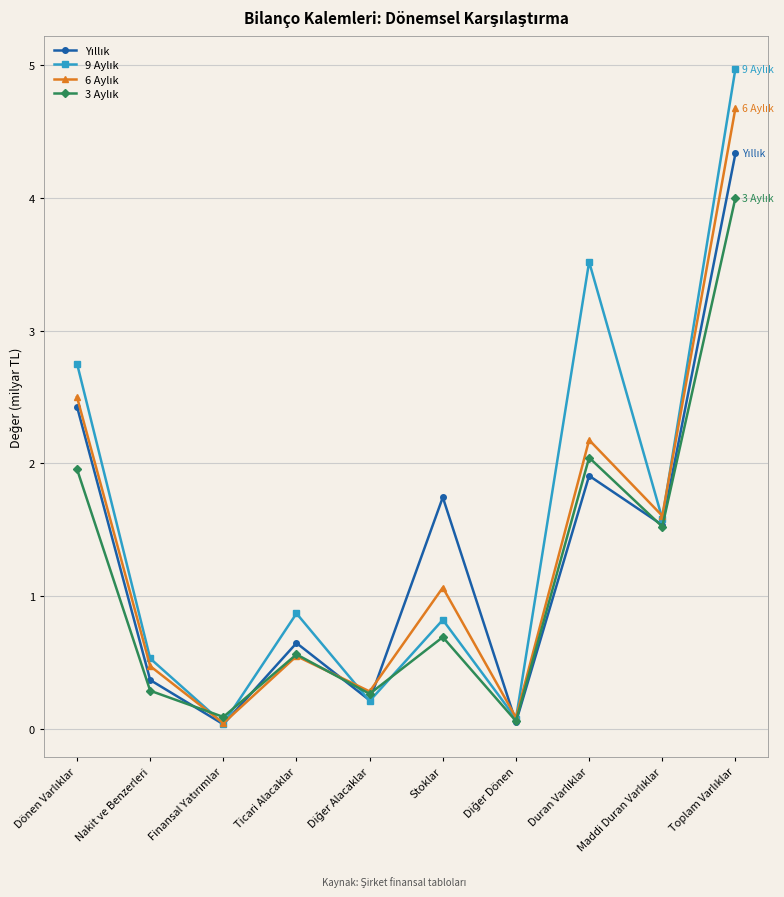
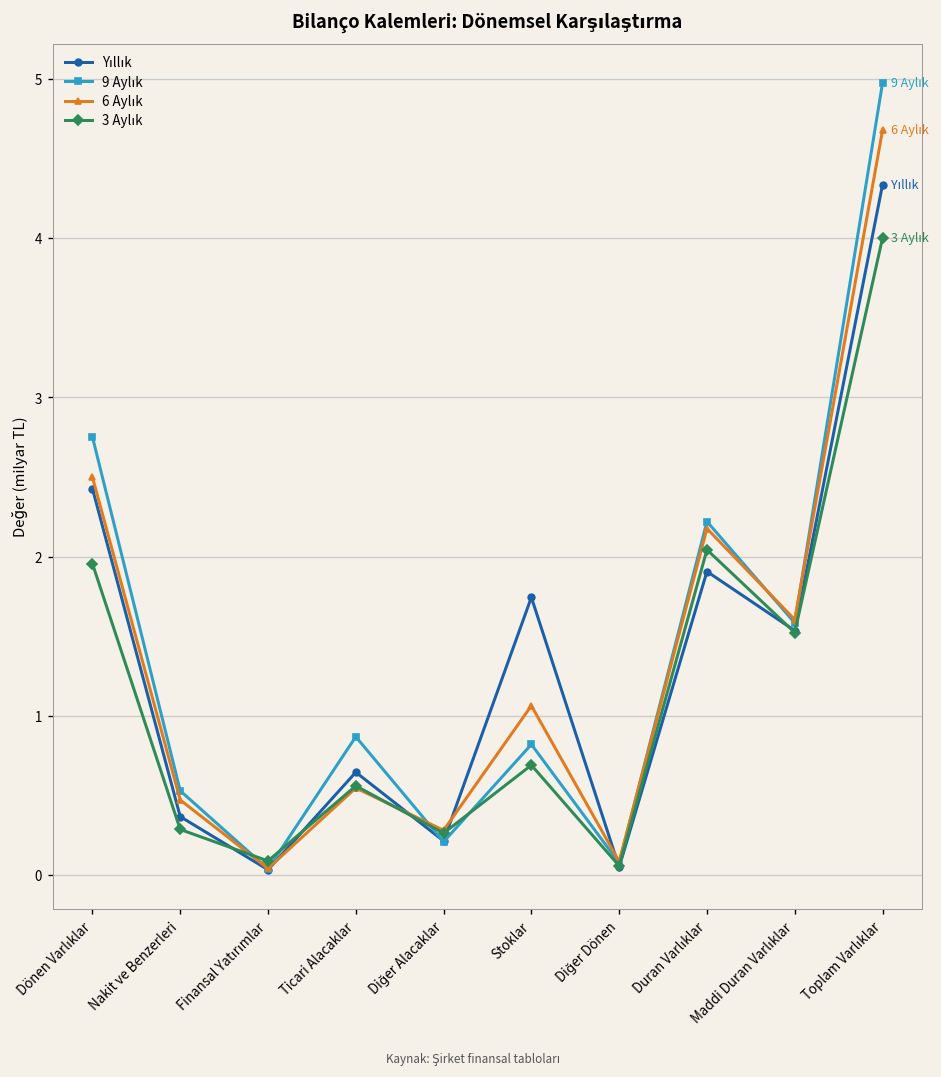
  {
    "Yıllık": {
      "Dönen Varlıklar": 2.43,
      "Nakit ve Benzerleri": 0.37,
      "Ticari Alacaklar": 0.65,
      "Stoklar": 1.75,
      "Duran Varlıklar": 1.91,
      "Toplam Varlıklar": 4.34
    },
    "9 Aylık": {
      "Dönen Varlıklar": 2.75,
      "Nakit ve Benzerleri": 0.53,
      "Ticari Alacaklar": 0.87,
      "Stoklar": 0.82,
-     "Duran Varlıklar": 3.52,
+     "Duran Varlıklar": 2.22,
      "Maddi Duran Varlıklar": 1.58
    },
    "6 Aylık": {
      "Dönen Varlıklar": 2.50,
      "Nakit ve Benzerleri": 0.47,
      "Stoklar": 1.07,
      "Duran Varlıklar": 2.18,
      "Maddi Duran Varlıklar": 1.61
    },
    "3 Aylık": {
      "Dönen Varlıklar": 1.96,
      "Nakit ve Benzerleri": 0.29,
      "Finansal Yatırımlar": 0.09,
      "Stoklar": 0.69,
      "Duran Varlıklar": 2.04
    }
  }
